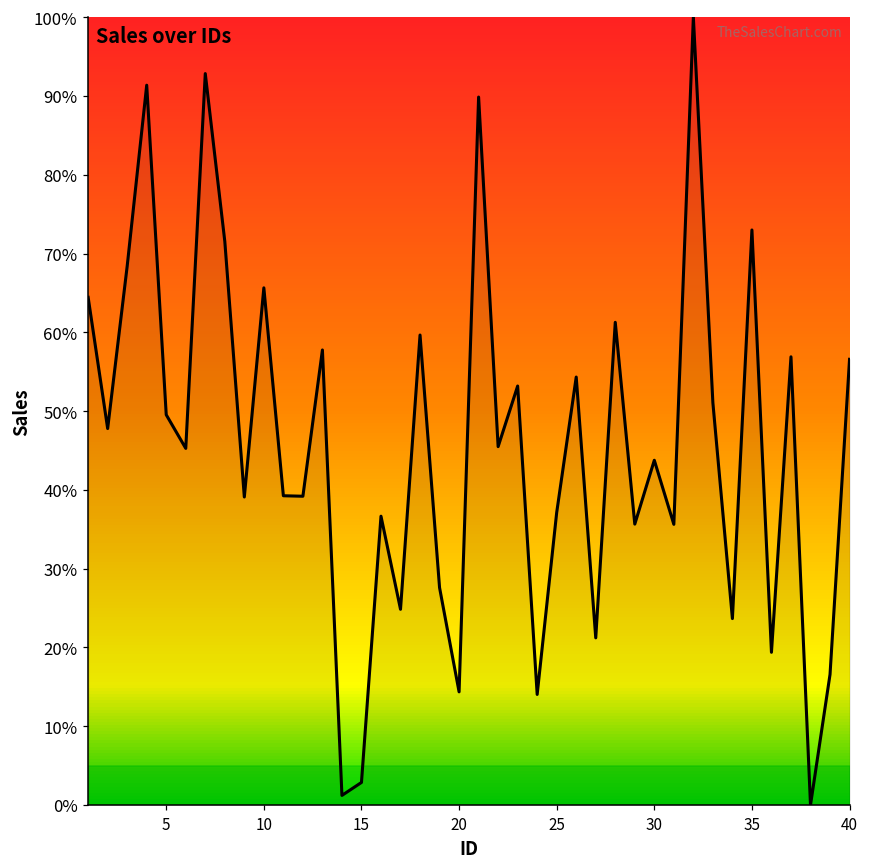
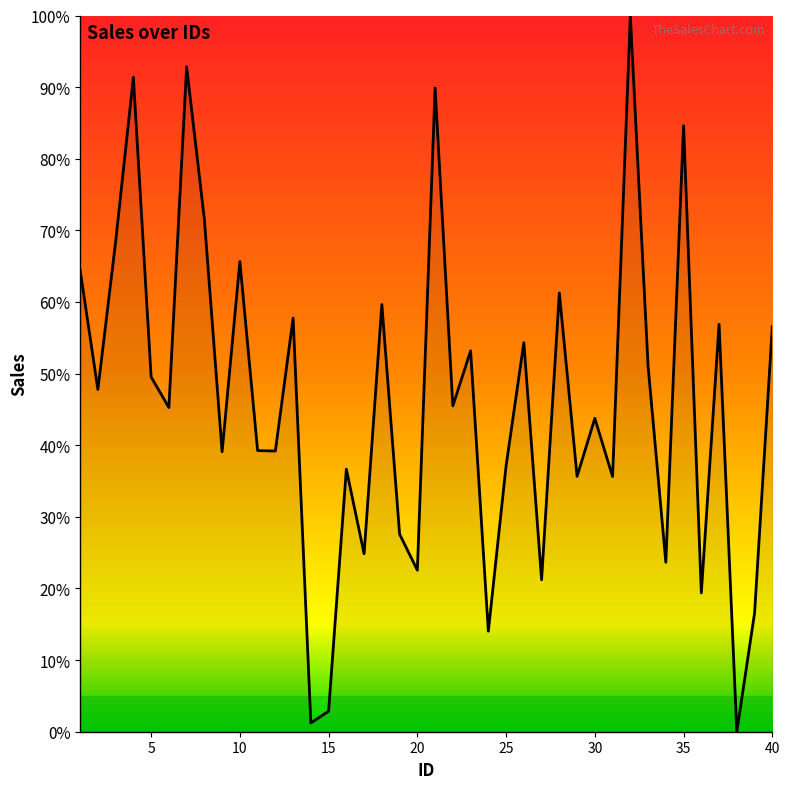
  {
    "5": "50%",
    "10": "66%",
-   "20": "14%",
+   "20": "23%",
    "25": "37%",
    "30": "44%",
-   "35": "73%",
+   "35": "85%",
    "40": "57%"
  }
